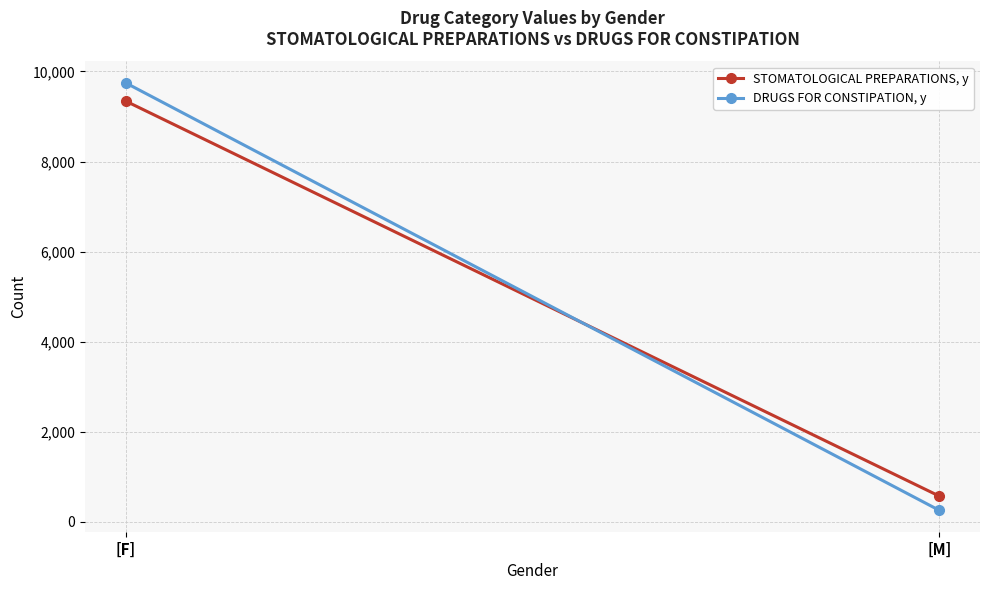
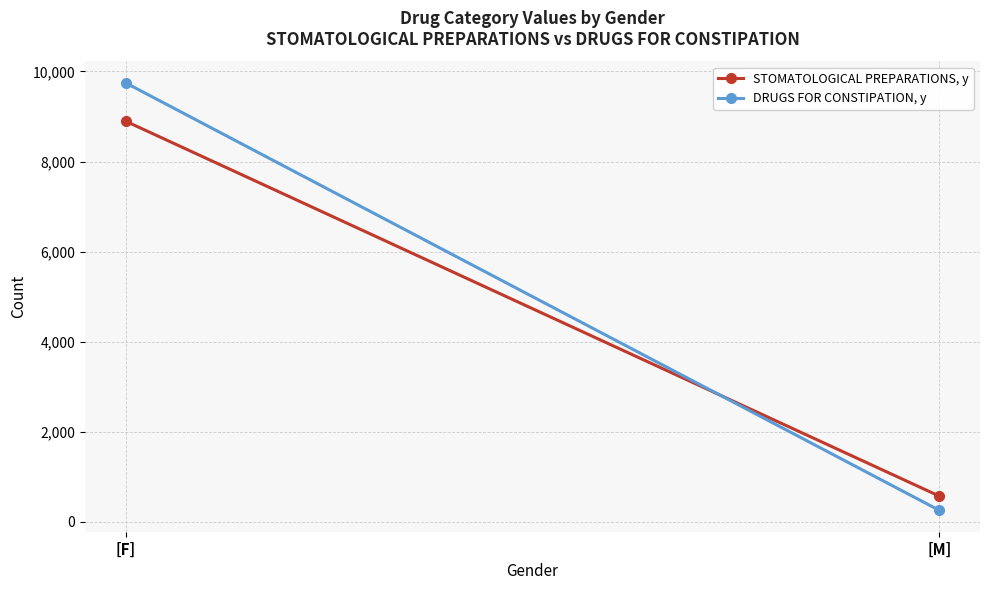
  {
    "STOMATOLOGICAL PREPARATIONS, y": {
-     "[F]": "9,300",
+     "[F]": "8,900",
      "[M]": "600"
    },
    "DRUGS FOR CONSTIPATION, y": {
      "[F]": "9,700",
      "[M]": "300"
    }
  }
